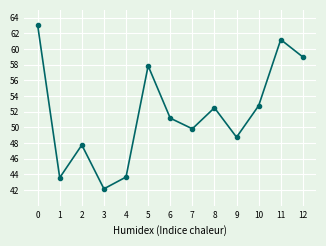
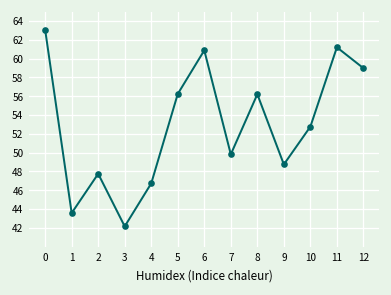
  {
    "0": 63,
    "1": 44,
    "2": 48,
    "3": 42,
-   "4": 44,
-   "5": 58,
-   "6": 51,
+   "4": 47,
+   "5": 56,
+   "6": 61,
    "7": 50,
-   "8": 52,
+   "8": 56,
    "9": 49,
    "10": 53,
    "11": 61,
    "12": 59
  }
